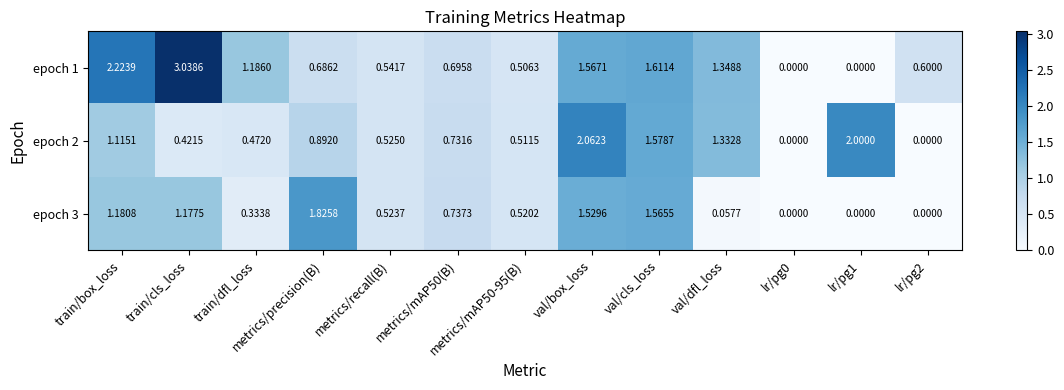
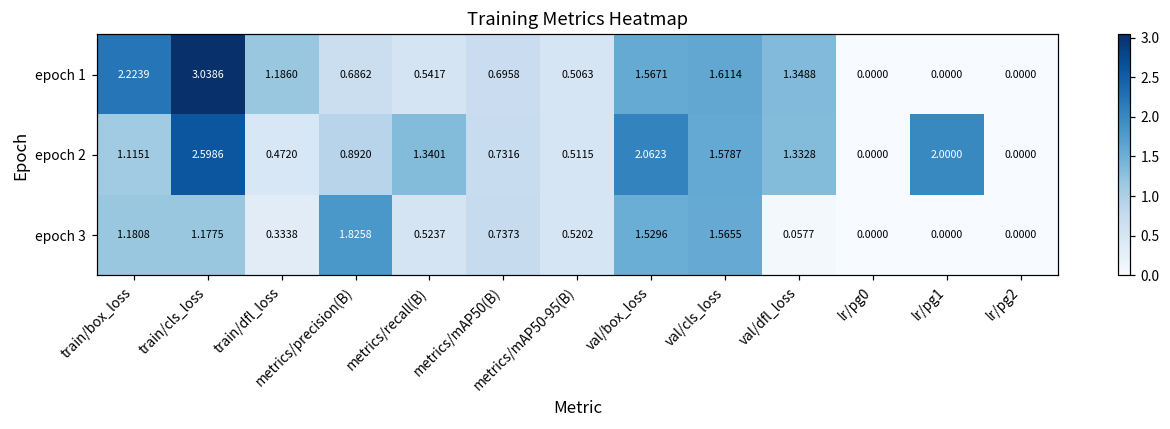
  {
    "epoch 1": {
      "train/box_loss": 2.2239,
      "train/cls_loss": 3.0386,
      "train/dfl_loss": 1.1860,
      "metrics/precision(B)": 0.6862,
      "metrics/recall(B)": 0.5417,
      "metrics/mAP50(B)": 0.6958,
      "metrics/mAP50-95(B)": 0.5063,
      "val/box_loss": 1.5671,
      "val/cls_loss": 1.6114,
      "val/dfl_loss": 1.3488,
      "lr/pg0": 0.0000,
      "lr/pg1": 0.0000,
-     "lr/pg2": 0.6000
+     "lr/pg2": 0.0000
    },
    "epoch 2": {
      "train/box_loss": 1.1151,
-     "train/cls_loss": 0.4215,
+     "train/cls_loss": 2.5986,
      "train/dfl_loss": 0.4720,
      "metrics/precision(B)": 0.8920,
-     "metrics/recall(B)": 0.5250,
+     "metrics/recall(B)": 1.3401,
      "metrics/mAP50(B)": 0.7316,
      "metrics/mAP50-95(B)": 0.5115,
      "val/box_loss": 2.0623,
      "val/cls_loss": 1.5787,
      "val/dfl_loss": 1.3328,
      "lr/pg0": 0.0000,
      "lr/pg1": 2.0000,
      "lr/pg2": 0.0000
    },
    "epoch 3": {
      "train/box_loss": 1.1808,
      "train/cls_loss": 1.1775,
      "train/dfl_loss": 0.3338,
      "metrics/precision(B)": 1.8258,
      "metrics/recall(B)": 0.5237,
      "metrics/mAP50(B)": 0.7373,
      "metrics/mAP50-95(B)": 0.5202,
      "val/box_loss": 1.5296,
      "val/cls_loss": 1.5655,
      "val/dfl_loss": 0.0577,
      "lr/pg0": 0.0000,
      "lr/pg1": 0.0000,
      "lr/pg2": 0.0000
    }
  }
